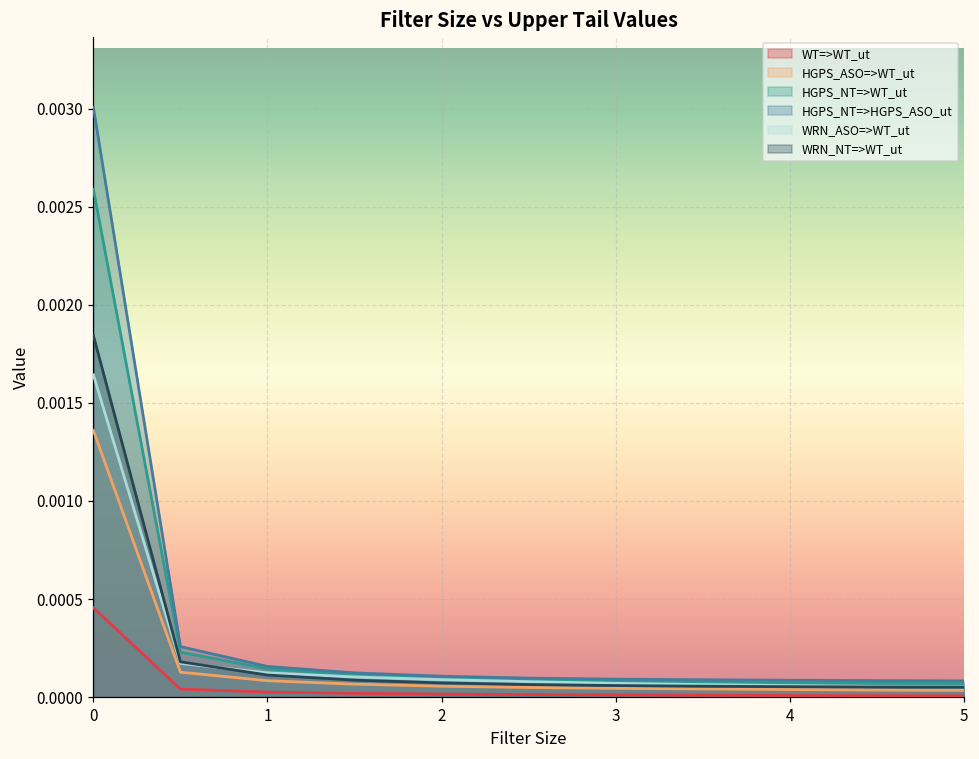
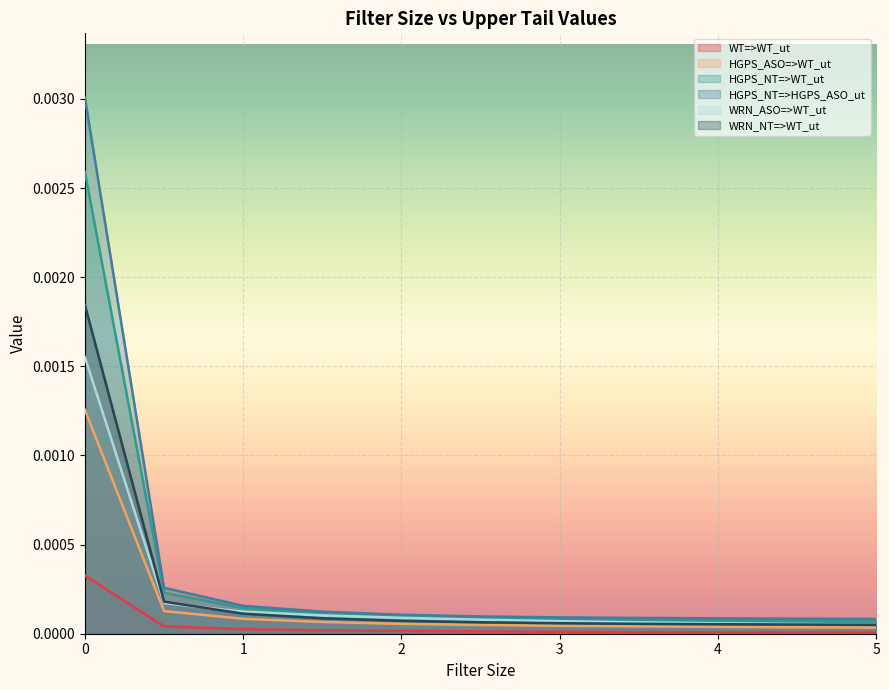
  {
    "WT=>WT_ut": {
-     "0": 0.00046,
+     "0": 0.00033,
      "1": 0.00003,
      "2": 0.00002,
      "3": 0.00001,
      "4": 0.00001,
      "5": 0.00001
    },
    "HGPS_ASO=>WT_ut": {
-     "0": 0.00136,
+     "0": 0.00126,
      "1": 0.00008,
      "2": 0.00006,
      "3": 0.00004,
      "4": 0.00004,
      "5": 0.00003
    },
    "WRN_ASO=>WT_ut": {
-     "0": 0.00164
+     "0": 0.00155
    }
  }
